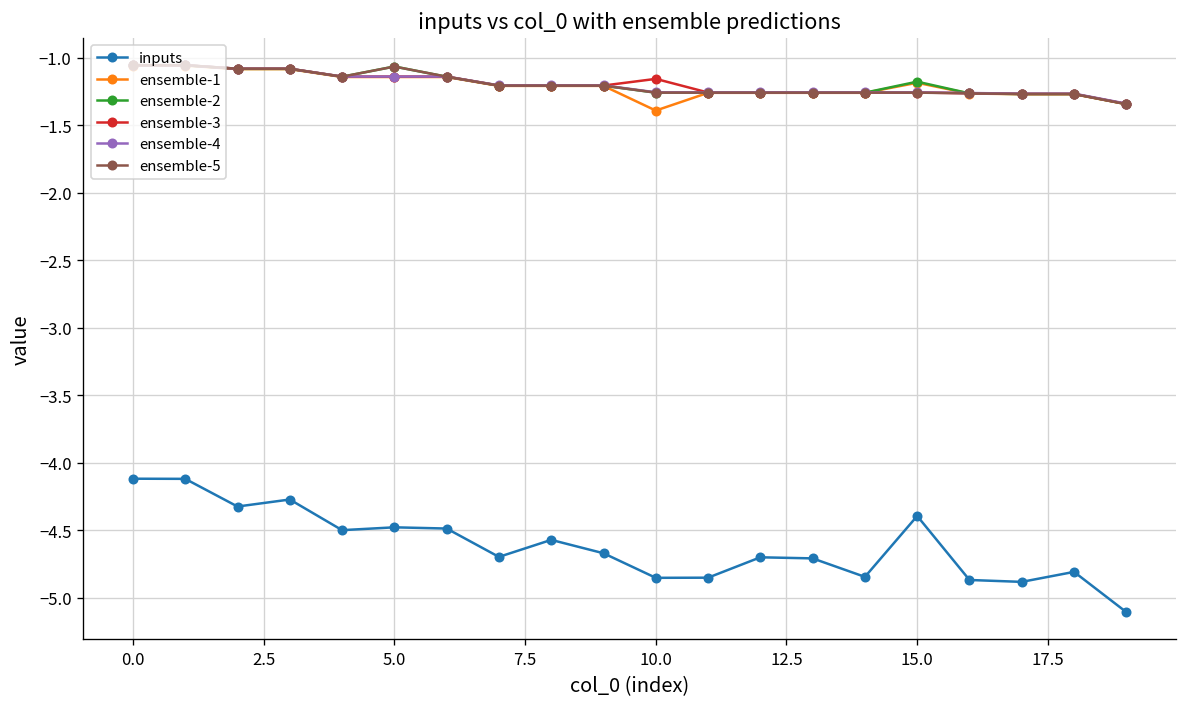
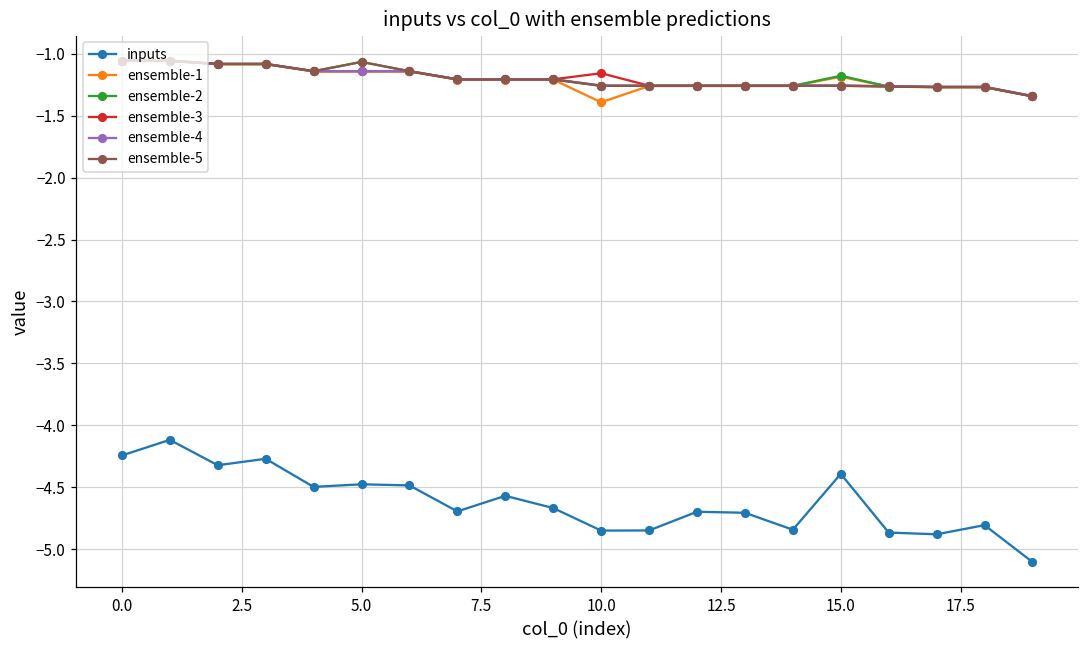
  {
    "inputs": {
-     "0.0": -4.12,
+     "0.0": -4.24,
      "5.0": -4.48,
      "10.0": -4.85,
      "15.0": -4.39
    },
    "ensemble-1": {
      "10.0": -1.39
    },
    "ensemble-3": {
      "10.0": -1.16
    }
  }
